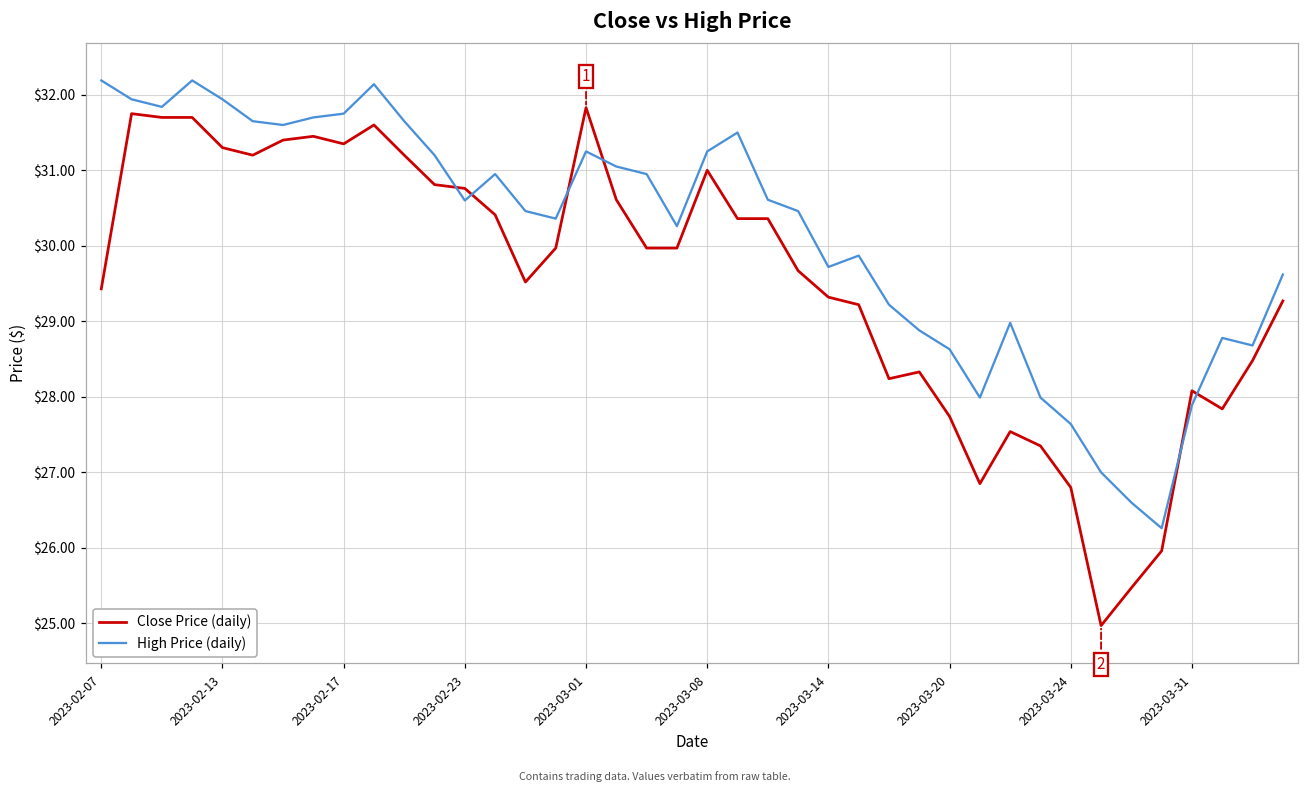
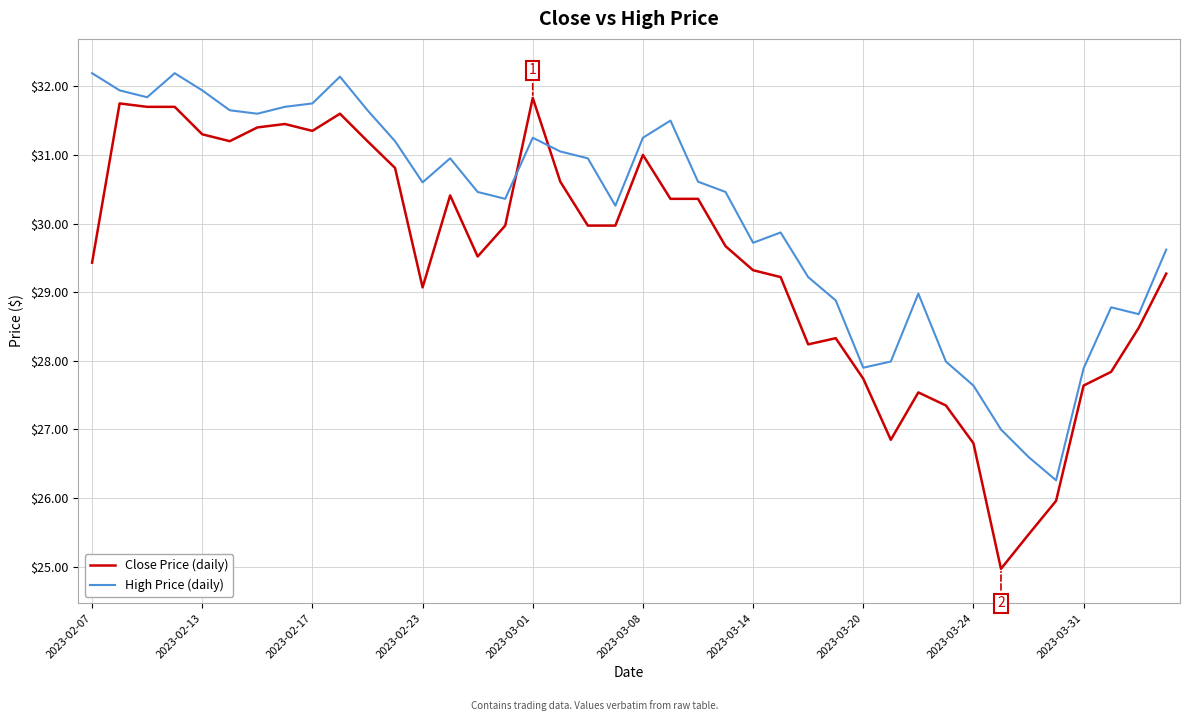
  {
    "Close Price (daily)": {
      "2023-02-07": "$29.4",
      "2023-02-13": "$31.3",
      "2023-02-17": "$31.4",
-     "2023-02-23": "$30.8",
+     "2023-02-23": "$29.1",
      "2023-03-08": "$31.0",
      "2023-03-14": "$29.3",
      "2023-03-20": "$27.7",
      "2023-03-24": "$26.8",
-     "2023-03-31": "$28.1"
+     "2023-03-31": "$27.6"
    },
    "High Price (daily)": {
      "2023-02-07": "$32.2",
      "2023-02-13": "$31.9",
      "2023-02-17": "$31.8",
      "2023-02-23": "$30.6",
      "2023-03-01": "$31.3",
      "2023-03-08": "$31.3",
      "2023-03-14": "$29.7",
-     "2023-03-20": "$28.6",
+     "2023-03-20": "$27.9",
      "2023-03-24": "$27.6",
      "2023-03-31": "$27.9"
    }
  }
